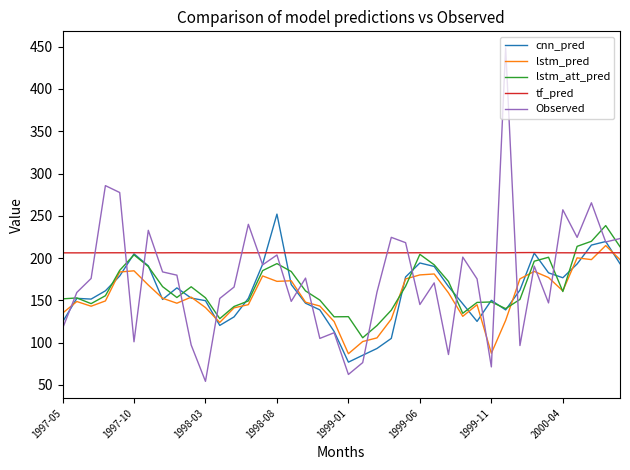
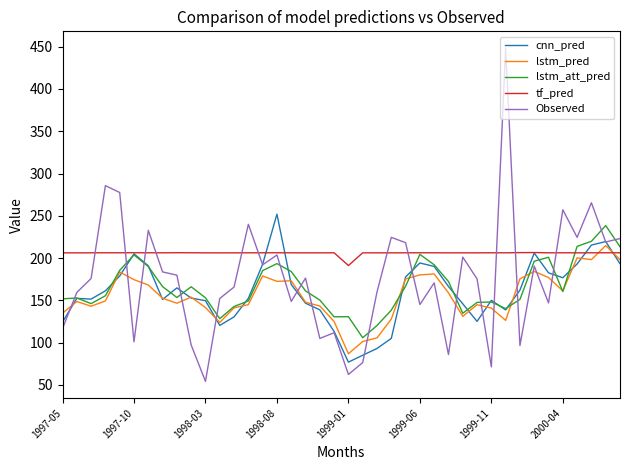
  {
    "cnn_pred": {
      "1997-05": 120,
      "1998-03": 150,
      "1998-08": 250,
      "1999-01": 80,
      "1999-06": 190,
      "2000-04": 180
    },
    "lstm_pred": {
      "1997-05": 130,
-     "1997-10": 180,
+     "1997-10": 170,
      "1998-03": 140,
      "1998-08": 170,
      "1999-01": 90,
      "1999-06": 180,
-     "1999-11": 90
+     "1999-11": 140
    },
    "lstm_att_pred": {
      "1997-05": 150,
      "1998-03": 150,
      "1998-08": 190,
      "1999-01": 130
    },
    "tf_pred": {
      "1997-05": 210,
      "1998-03": 210,
-     "1999-01": 210,
+     "1999-01": 190,
      "1999-11": 210,
      "2000-04": 210
    },
    "Observed": {
      "1997-05": 120,
      "1997-10": 100,
      "1998-03": 50,
      "1999-01": 60,
      "1999-06": 150,
      "1999-11": 70,
      "2000-04": 260
    }
  }
